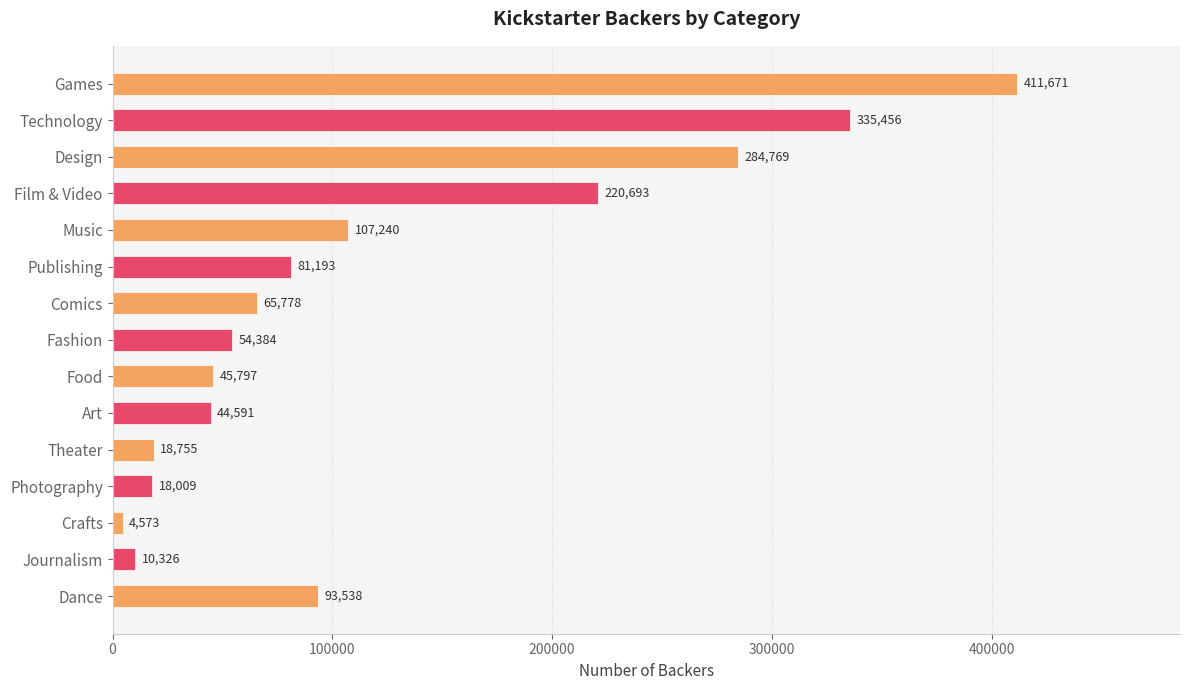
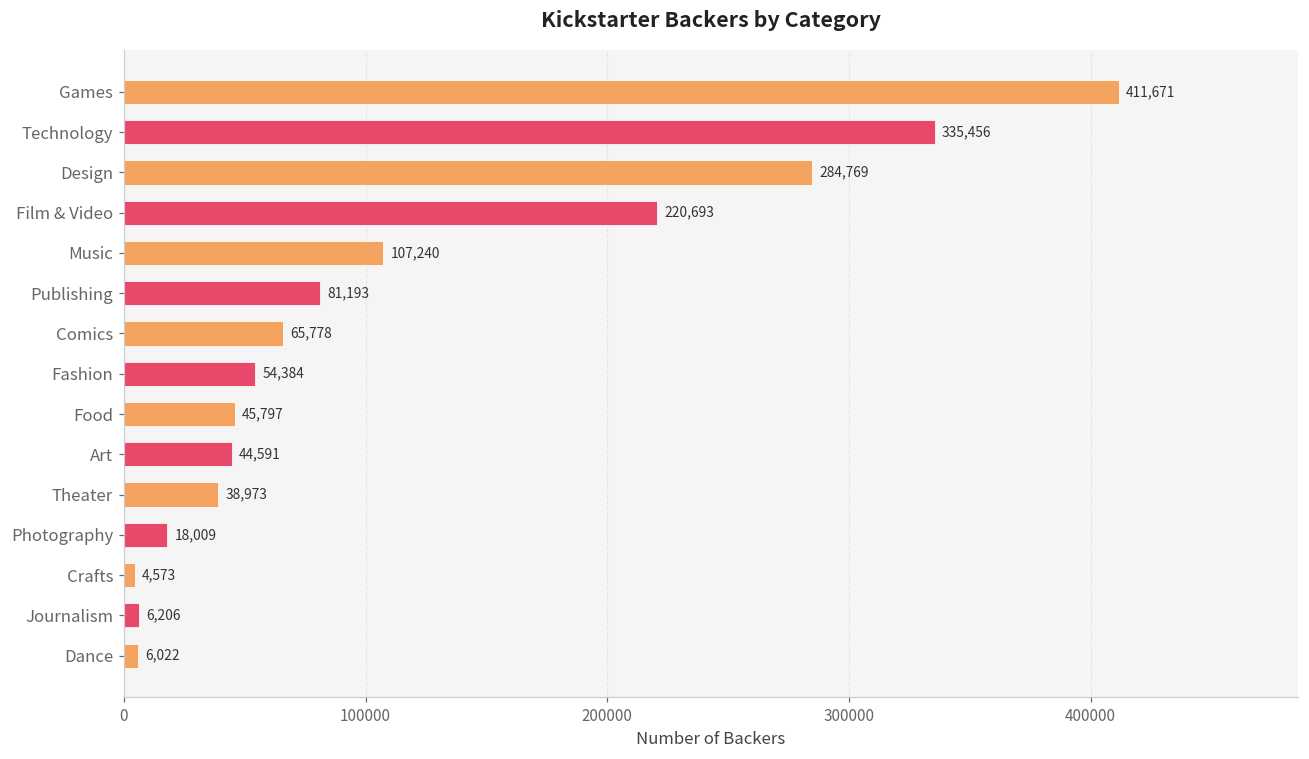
  {
    "Games": "411,671",
    "Technology": "335,456",
    "Design": "284,769",
    "Film & Video": "220,693",
    "Music": "107,240",
    "Publishing": "81,193",
    "Comics": "65,778",
    "Fashion": "54,384",
    "Food": "45,797",
    "Art": "44,591",
-   "Theater": "18,755",
+   "Theater": "38,973",
    "Photography": "18,009",
    "Crafts": "4,573",
-   "Journalism": "10,326",
-   "Dance": "93,538"
+   "Journalism": "6,206",
+   "Dance": "6,022"
  }
